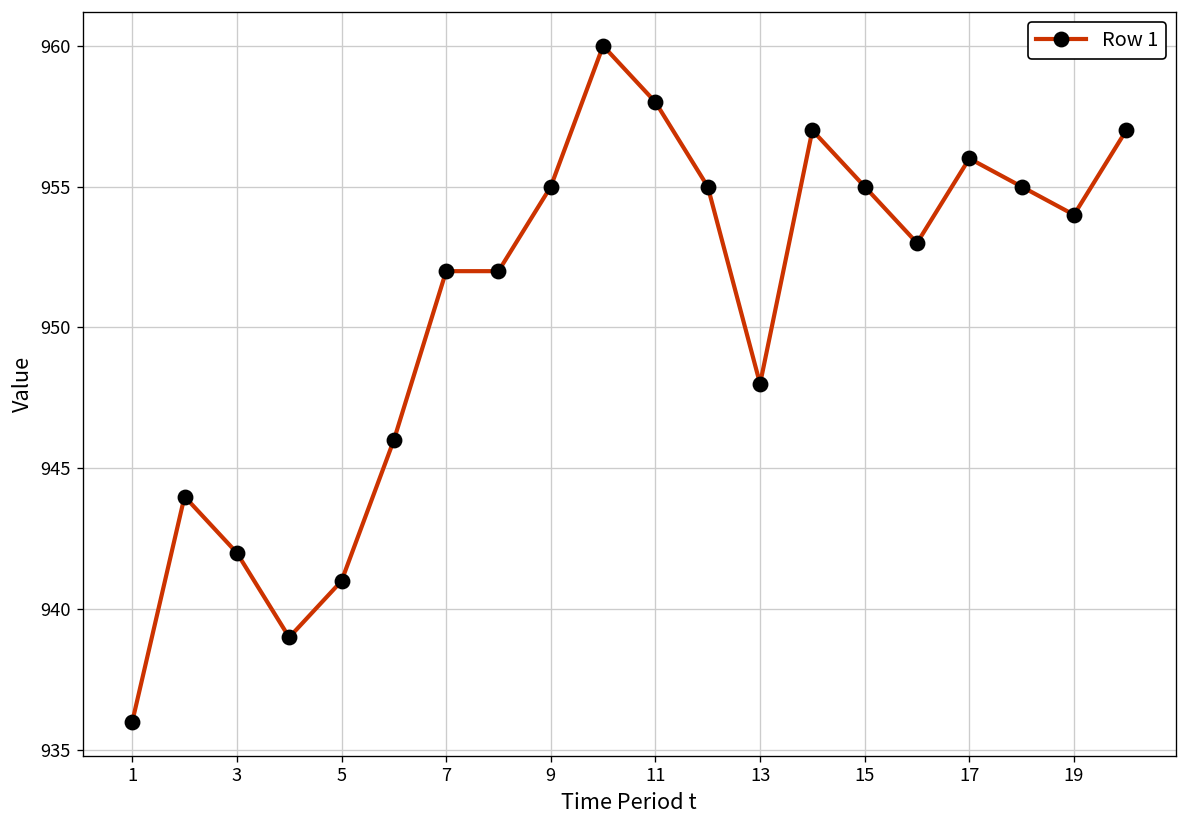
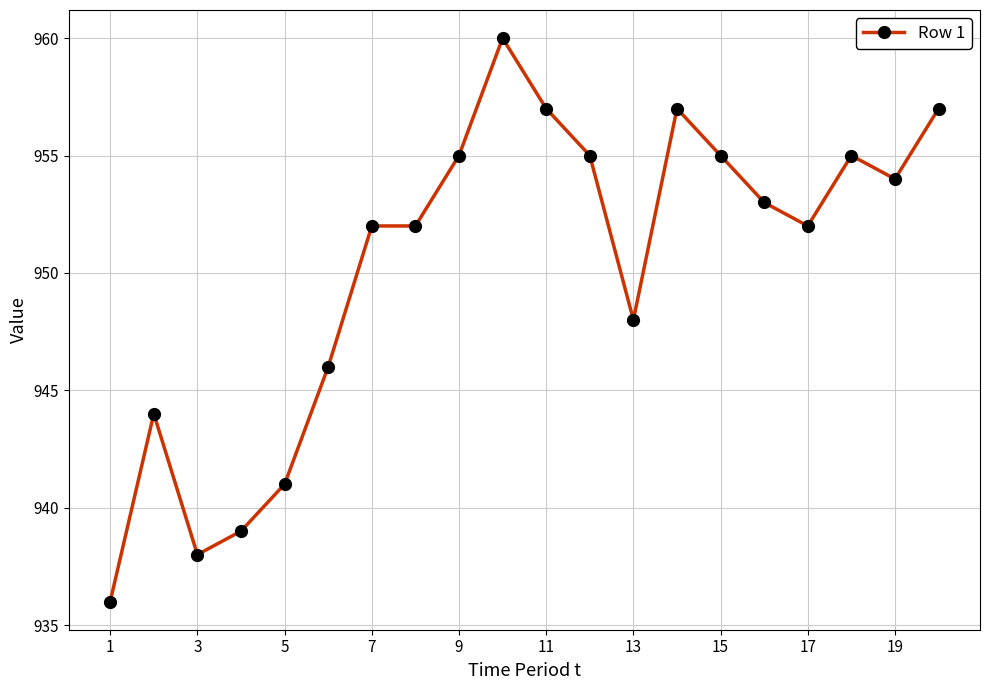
  {
    "1": 936,
-   "3": 942,
+   "3": 938,
    "5": 941,
    "7": 952,
    "9": 955,
-   "11": 958,
+   "11": 957,
    "13": 948,
    "15": 955,
-   "17": 956,
+   "17": 952,
    "19": 954
  }
